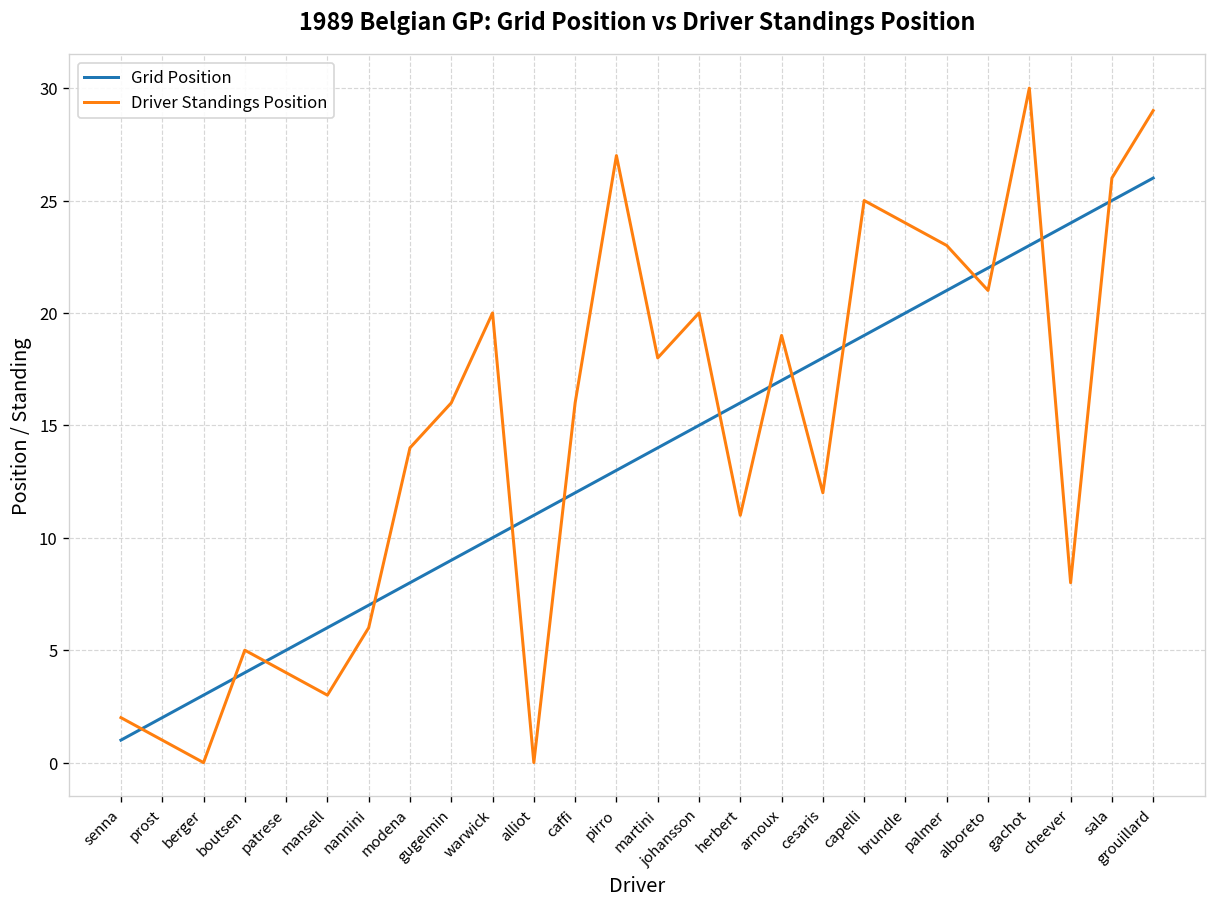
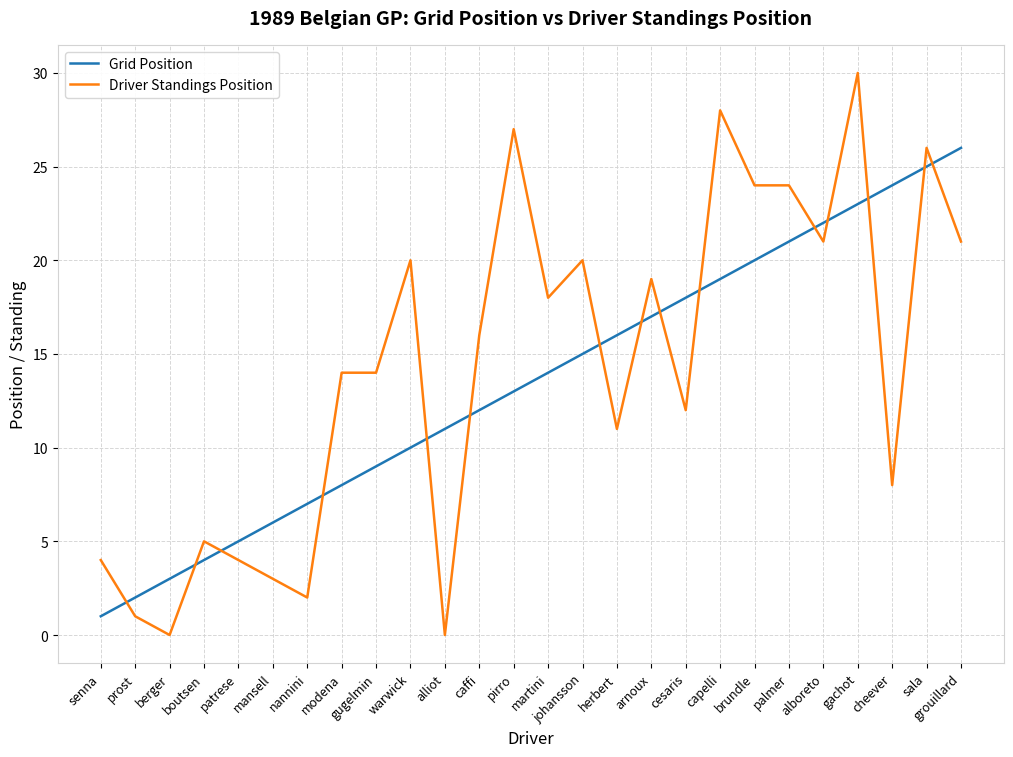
  {
    "Grid Position": {
      "senna": 1,
      "prost": 2,
      "berger": 3,
      "boutsen": 4,
      "patrese": 5,
      "mansell": 6,
      "nannini": 7,
      "modena": 8,
      "gugelmin": 9,
      "warwick": 10,
      "alliot": 11,
      "caffi": 12,
      "pirro": 13,
      "martini": 14,
      "johansson": 15,
      "herbert": 16,
      "arnoux": 17,
      "cesaris": 18,
      "capelli": 19,
      "brundle": 20,
      "palmer": 21,
      "alboreto": 22,
      "gachot": 23,
      "cheever": 24,
      "sala": 25,
      "grouillard": 26
    },
    "Driver Standings Position": {
-     "senna": 2,
+     "senna": 4,
      "prost": 1,
      "berger": 0,
      "boutsen": 5,
      "patrese": 4,
      "mansell": 3,
-     "nannini": 6,
+     "nannini": 2,
      "modena": 14,
-     "gugelmin": 16,
+     "gugelmin": 14,
      "warwick": 20,
      "alliot": 0,
      "caffi": 16,
      "pirro": 27,
      "martini": 18,
      "johansson": 20,
      "herbert": 11,
      "arnoux": 19,
      "cesaris": 12,
-     "capelli": 25,
+     "capelli": 28,
      "brundle": 24,
-     "palmer": 23,
+     "palmer": 24,
      "alboreto": 21,
      "gachot": 30,
      "cheever": 8,
      "sala": 26,
-     "grouillard": 29
+     "grouillard": 21
    }
  }
